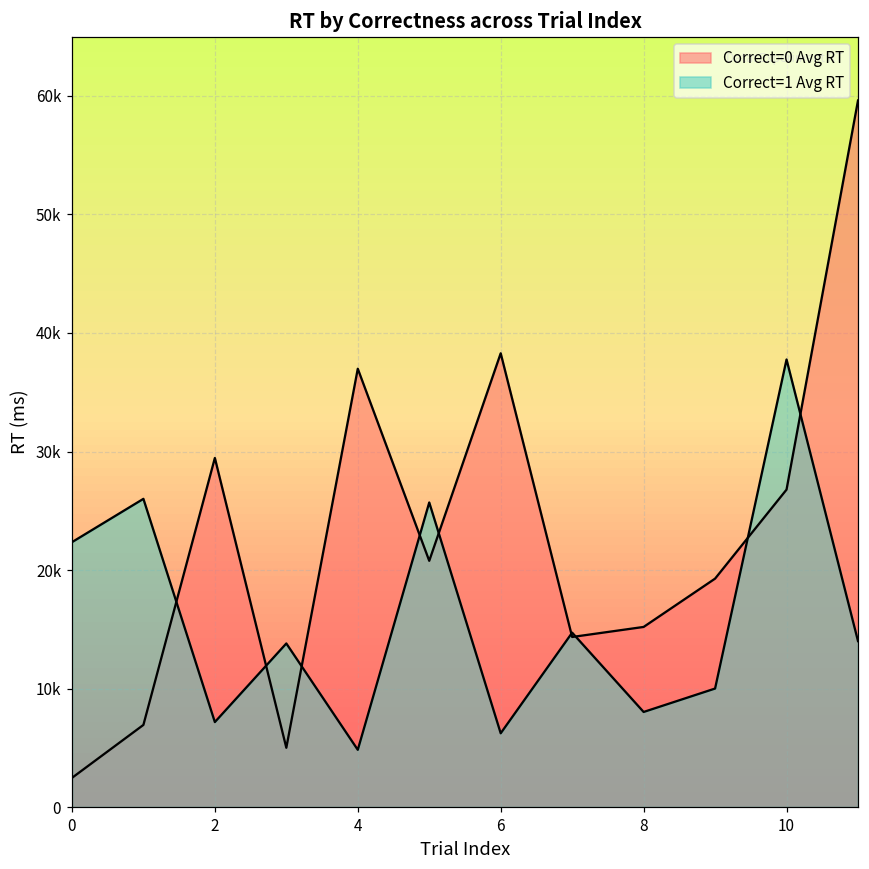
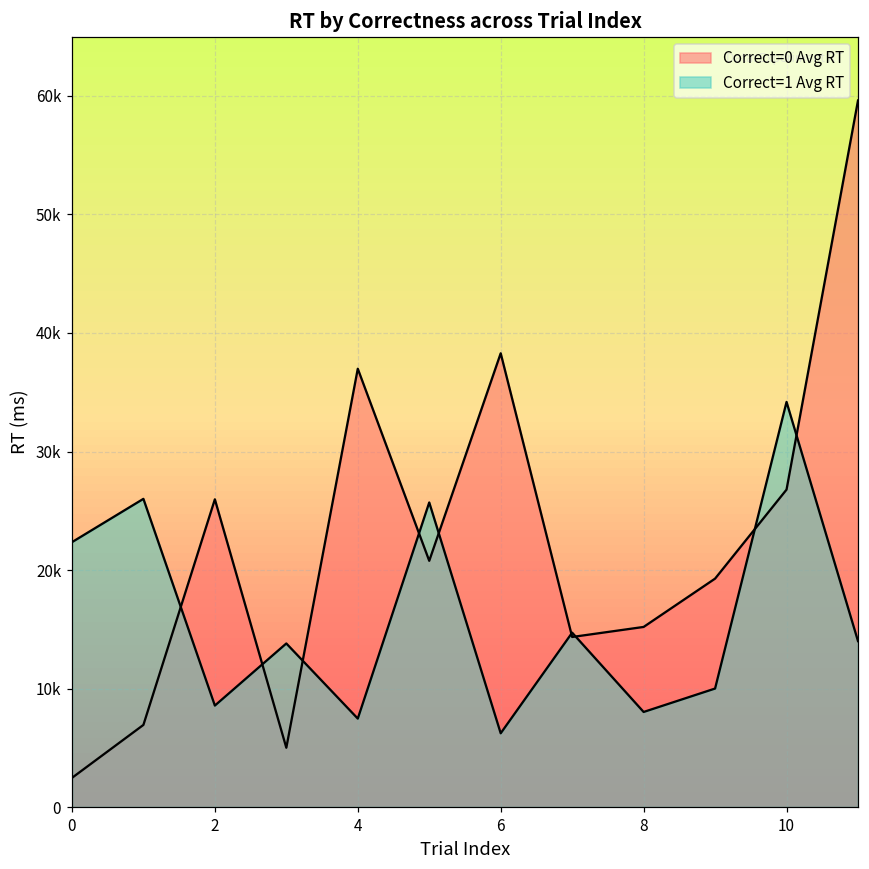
  {
    "Correct=0 Avg RT": {
      "0": 2500,
-     "2": 29500,
+     "2": 26000,
      "4": 37000,
      "6": 38300,
      "8": 15200,
      "10": 26800
    },
    "Correct=1 Avg RT": {
      "0": 22400,
-     "2": 7200,
-     "4": 4800,
+     "2": 8600,
+     "4": 7500,
      "6": 6200,
      "8": 8000,
-     "10": 37800
+     "10": 34200
    }
  }
